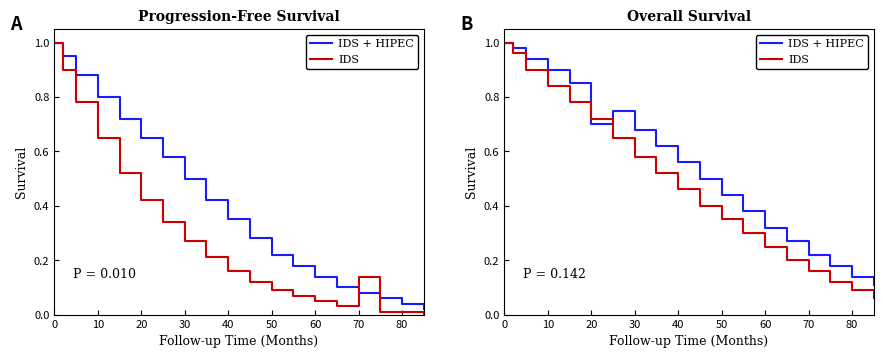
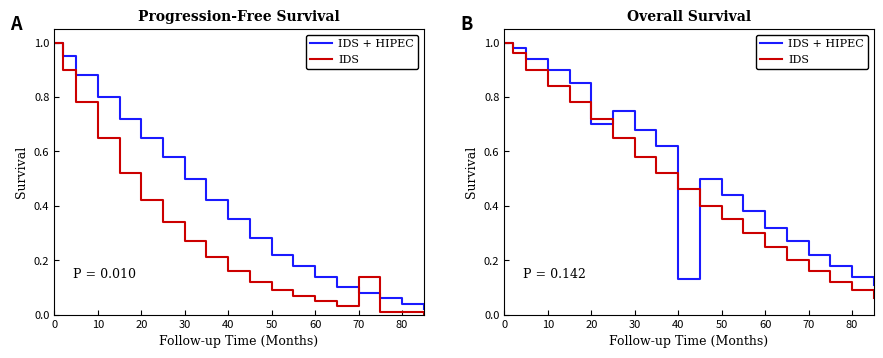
  {
    "Progression-Free Survival": {
      "IDS + HIPEC": {
        "10": 0.80,
        "20": 0.65,
        "30": 0.50,
        "40": 0.35,
        "50": 0.22,
        "60": 0.14,
        "70": 0.08,
        "80": 0.04
      },
      "IDS": {
        "10": 0.65,
        "20": 0.42,
        "30": 0.27,
        "40": 0.16,
        "50": 0.09,
        "60": 0.05,
        "70": 0.14,
        "80": 0.01
      }
    },
    "Overall Survival": {
      "IDS + HIPEC": {
        "10": 0.90,
        "20": 0.70,
        "30": 0.68,
-       "40": 0.56,
+       "40": 0.13,
        "50": 0.44,
        "60": 0.32,
        "70": 0.22,
        "80": 0.14
      },
      "IDS": {
        "10": 0.84,
        "20": 0.72,
        "30": 0.58,
        "40": 0.46,
        "50": 0.35,
        "60": 0.25,
        "70": 0.16,
        "80": 0.09
      }
    }
  }
